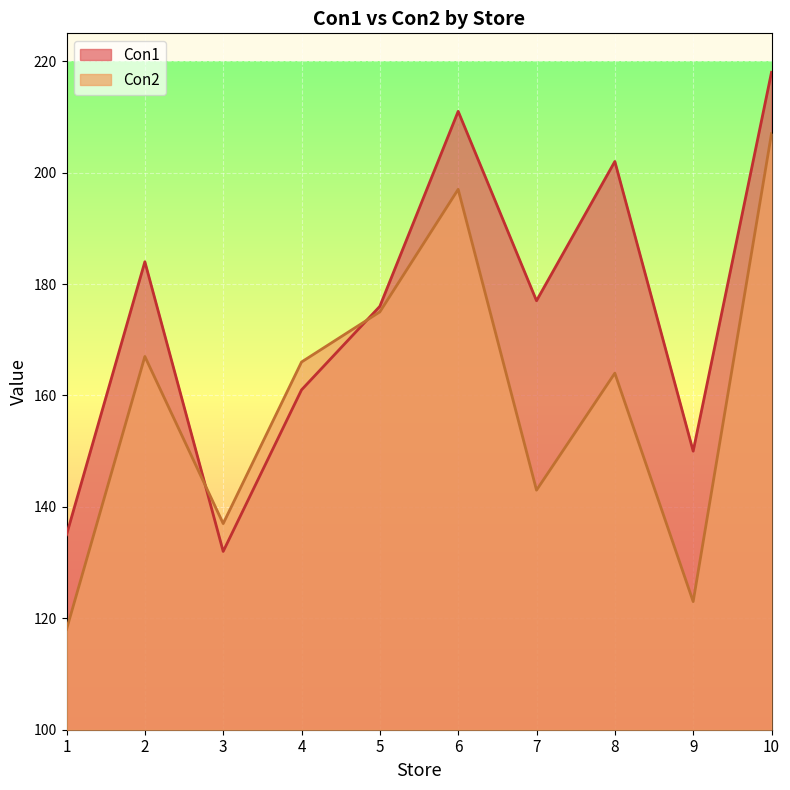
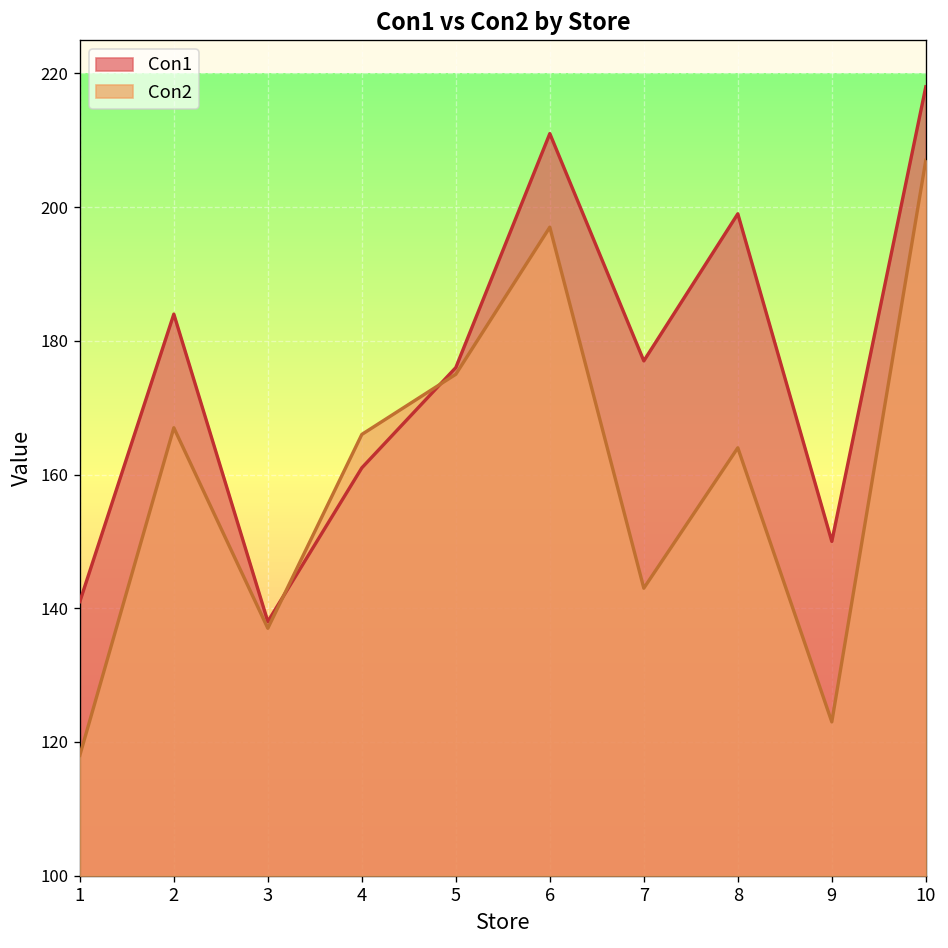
  {
    "Con1": {
-     "1": 135,
+     "1": 141,
      "2": 184,
-     "3": 132,
+     "3": 138,
      "4": 161,
      "5": 176,
      "6": 211,
      "7": 177,
-     "8": 202,
+     "8": 199,
      "9": 150,
      "10": 218
    },
    "Con2": {
      "1": 118,
      "2": 167,
      "3": 137,
      "4": 166,
      "5": 175,
      "6": 197,
      "7": 143,
      "8": 164,
      "9": 123,
      "10": 207
    }
  }
